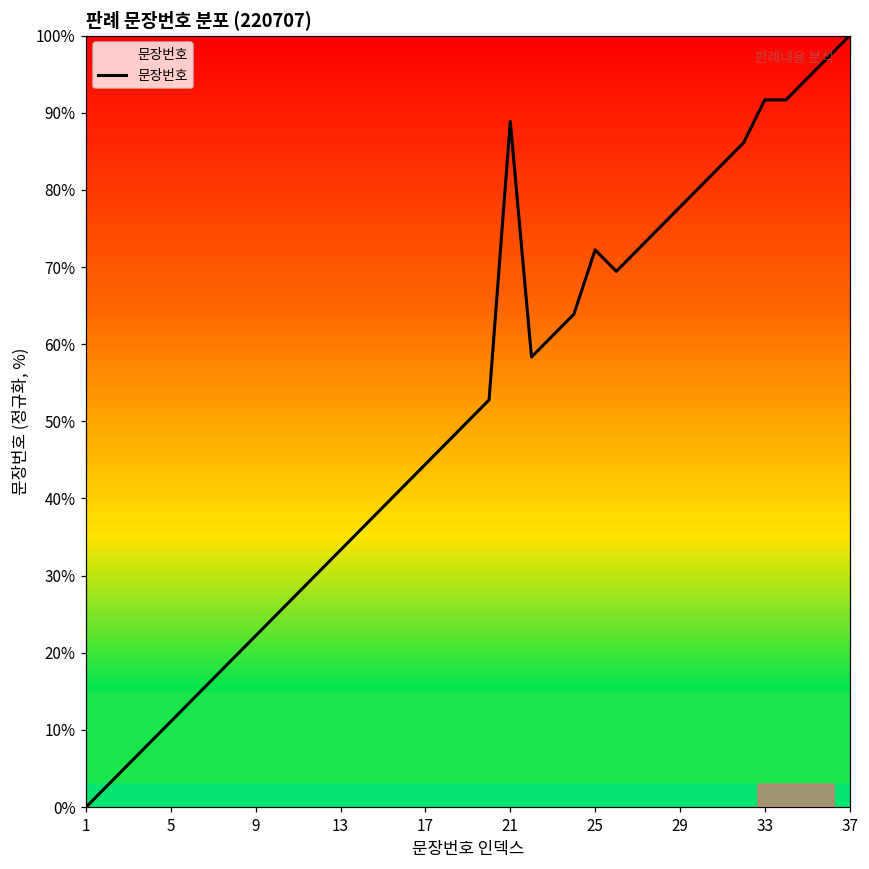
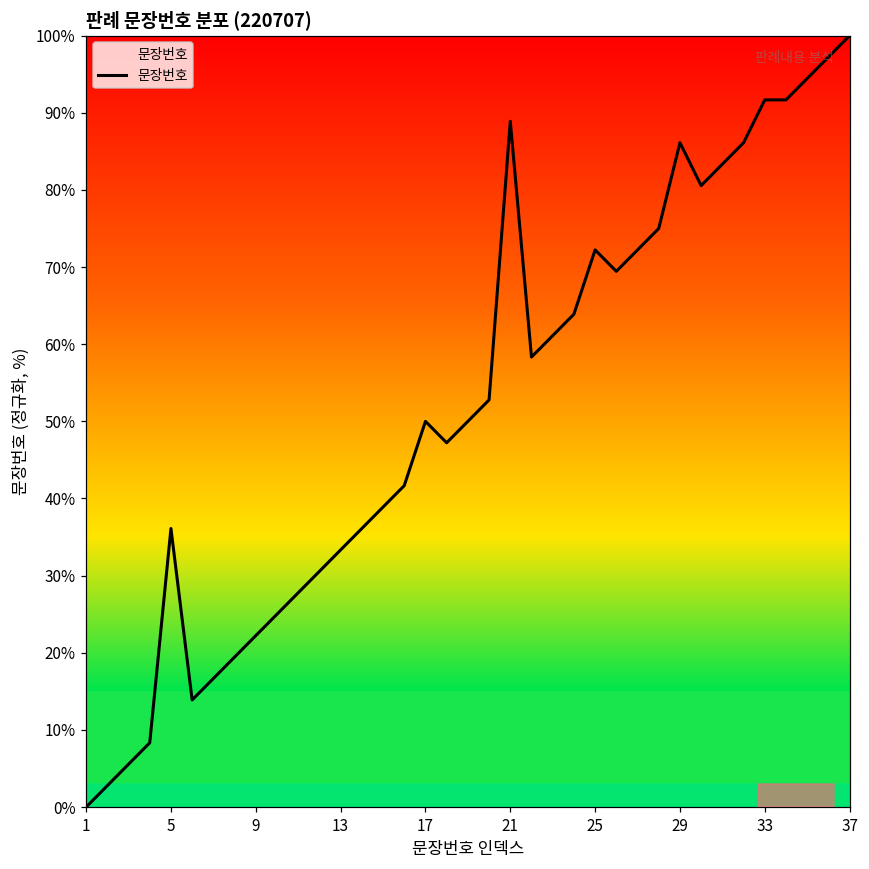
  {
-   "5": "11%",
+   "5": "36%",
    "9": "22%",
    "13": "33%",
-   "17": "44%",
+   "17": "50%",
    "21": "89%",
    "25": "72%",
-   "29": "78%",
+   "29": "86%",
    "33": "92%",
    "37": "100%"
  }
